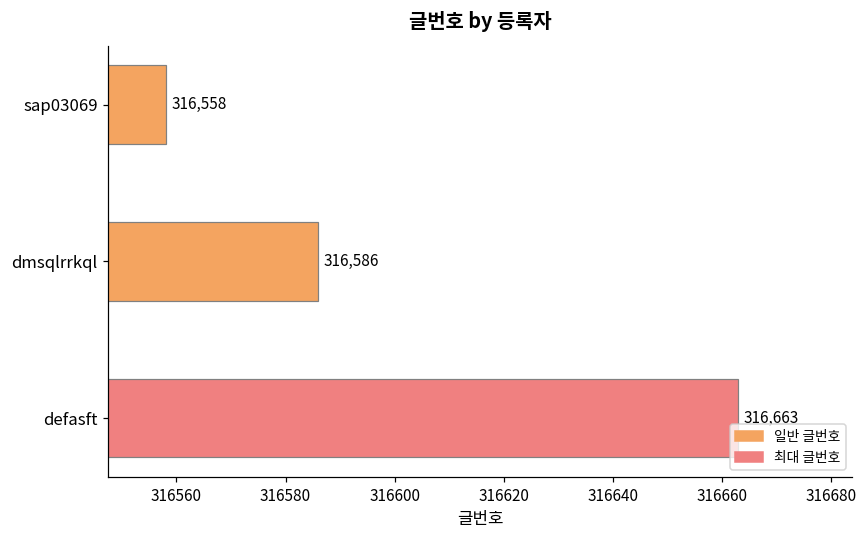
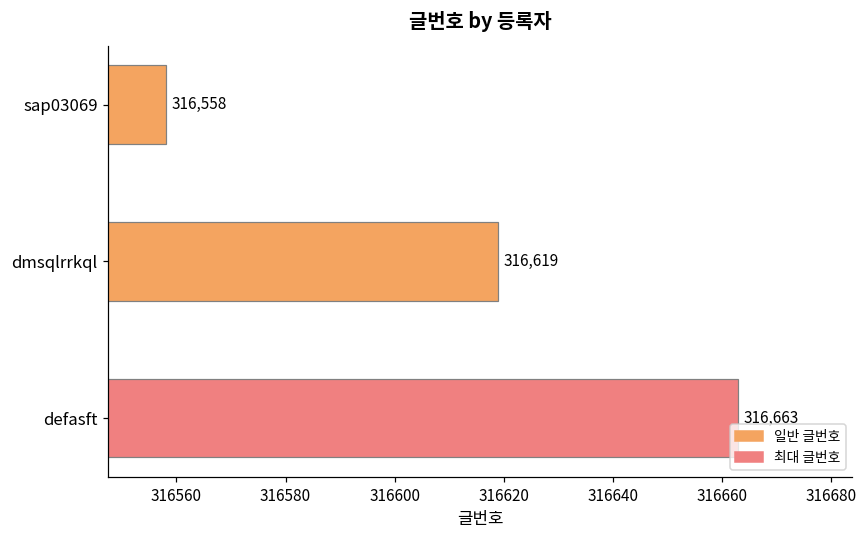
  {
    "sap03069": "316,558",
-   "dmsqlrrkql": "316,586"
+   "dmsqlrrkql": "316,619"
  }
